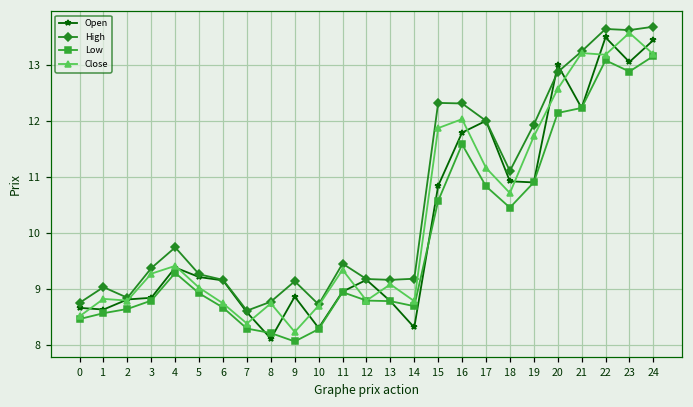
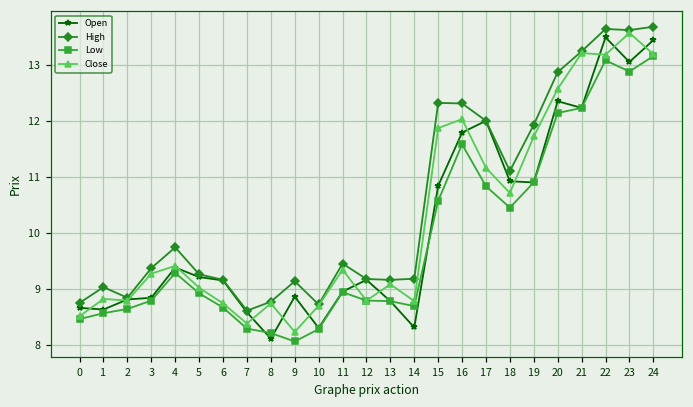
  {
    "Open": {
      "0": 8.7,
      "1": 8.6,
      "3": 8.9,
      "5": 9.2,
      "8": 8.1,
      "9": 8.9,
      "14": 8.3,
      "15": 10.9,
      "16": 11.8,
      "18": 10.9,
-     "20": 13.0,
+     "20": 12.4,
      "22": 13.5,
      "23": 13.1,
      "24": 13.5
    }
  }
